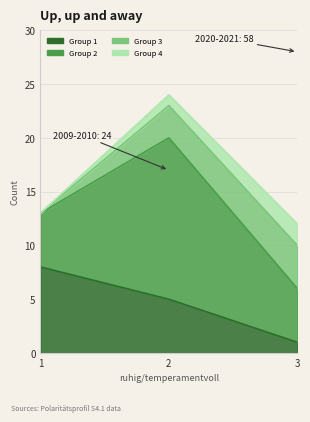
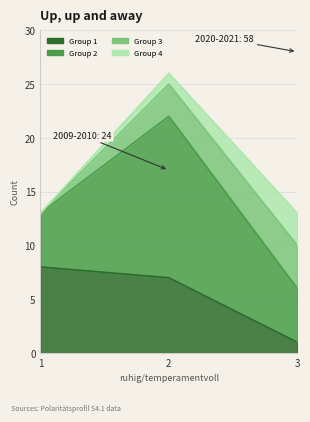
  {
    "Group 1": {
      "1": 8,
-     "2": 5,
+     "2": 7,
      "3": 1
    },
    "Group 2": {
      "3": 5
    },
    "Group 3": {
      "2": 3,
      "3": 4
    },
    "Group 4": {
      "2": 1,
-     "3": 2
+     "3": 3
    }
  }
